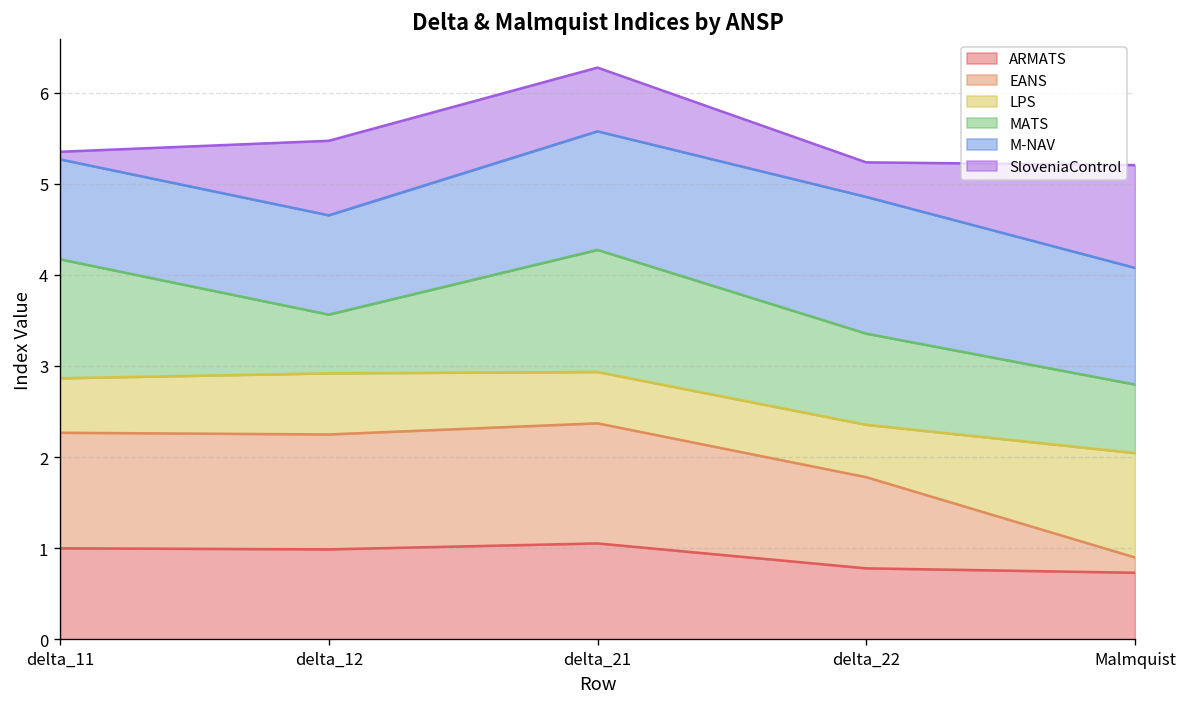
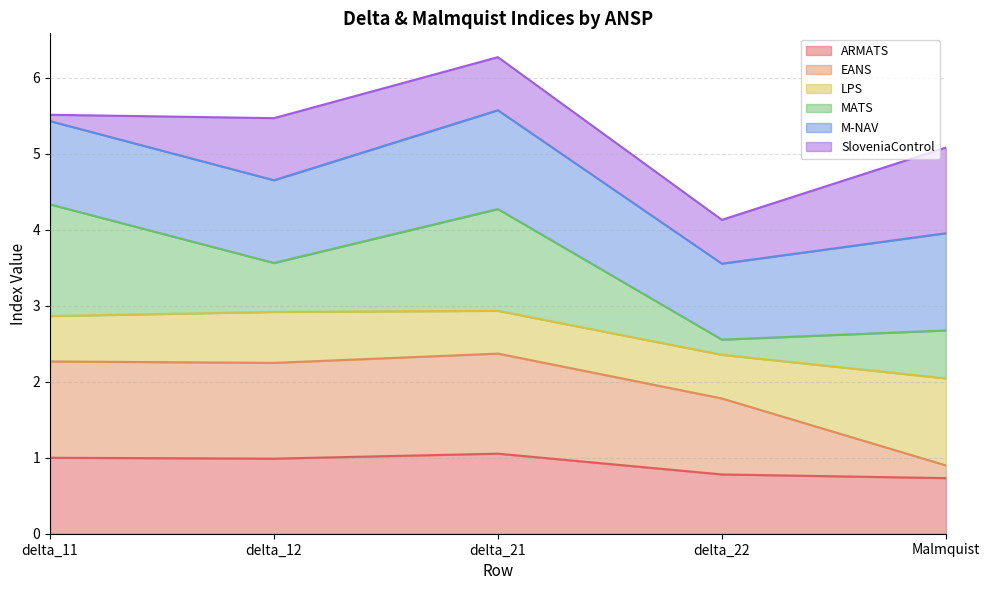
  {
    "MATS": {
-     "delta_11": 1.3,
+     "delta_11": 1.5,
      "delta_12": 0.6,
      "delta_21": 1.3,
-     "delta_22": 1.0,
-     "Malmquist": 0.8
+     "delta_22": 0.2,
+     "Malmquist": 0.6
    },
    "M-NAV": {
      "delta_11": 1.1,
      "delta_12": 1.1,
      "delta_21": 1.3,
-     "delta_22": 1.5,
+     "delta_22": 1.0,
      "Malmquist": 1.3
    },
    "SloveniaControl": {
      "delta_11": 0.1,
      "delta_12": 0.8,
      "delta_21": 0.7,
-     "delta_22": 0.4,
+     "delta_22": 0.6,
      "Malmquist": 1.1
    }
  }
